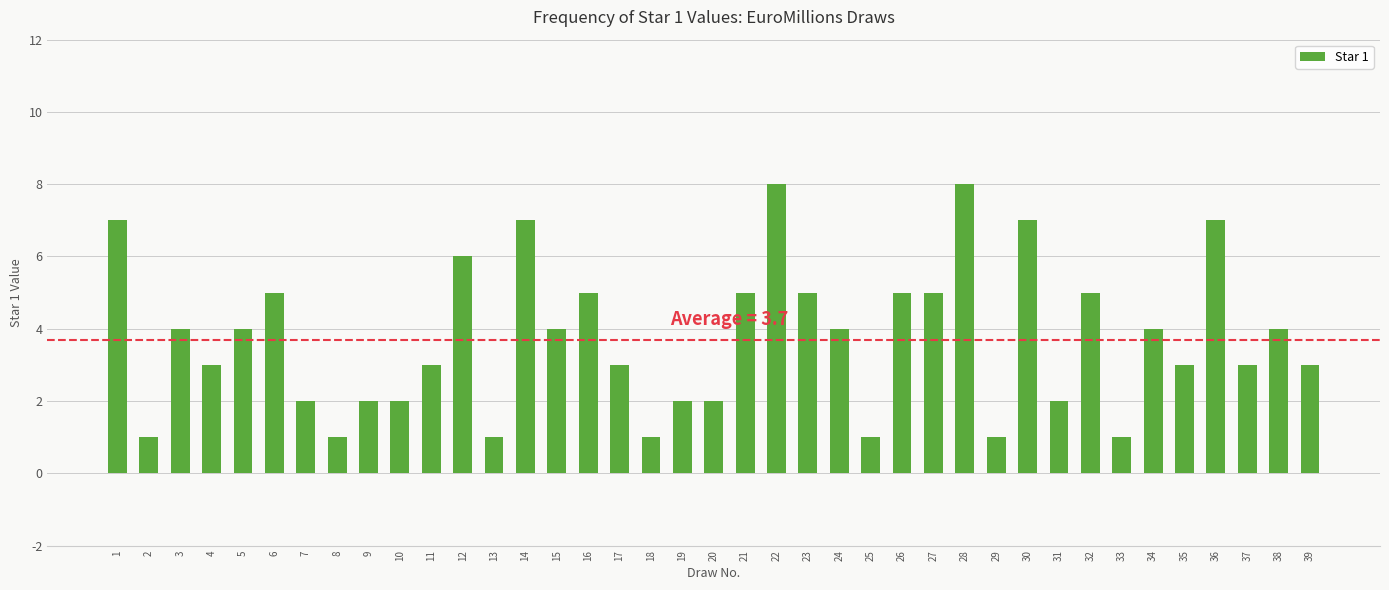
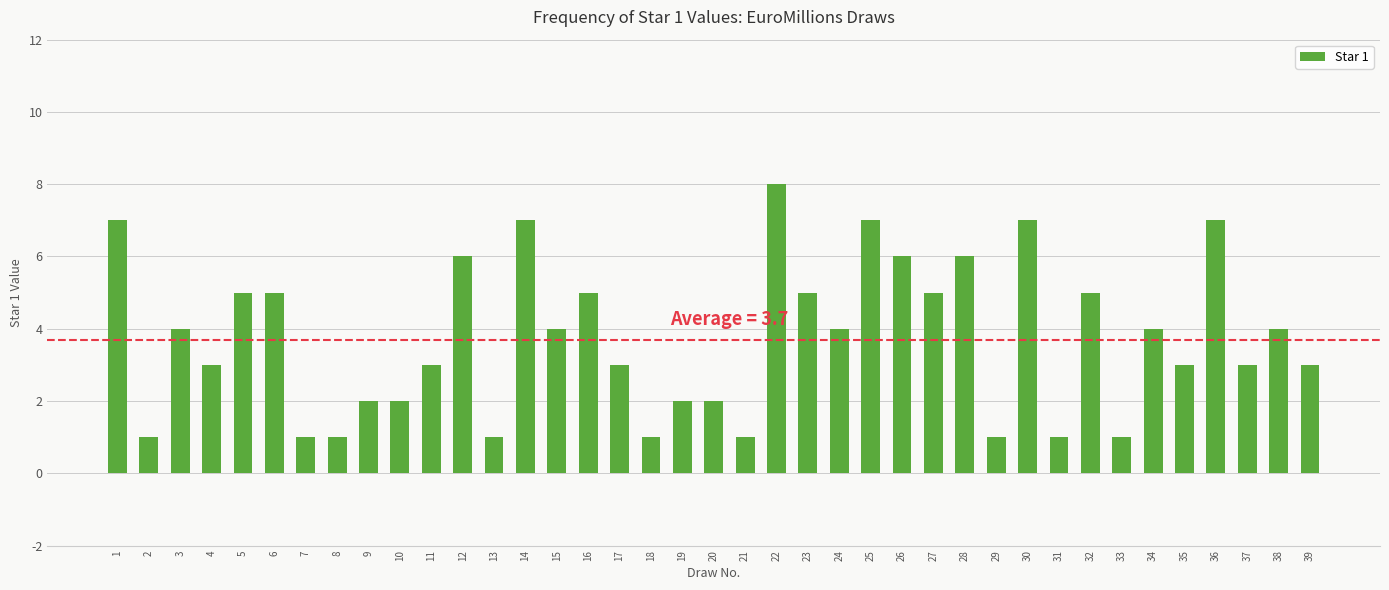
  {
    "1": 7,
    "2": 1,
    "3": 4,
    "4": 3,
-   "5": 4,
+   "5": 5,
    "6": 5,
-   "7": 2,
+   "7": 1,
    "8": 1,
    "9": 2,
    "10": 2,
    "11": 3,
    "12": 6,
    "13": 1,
    "14": 7,
    "15": 4,
    "16": 5,
    "17": 3,
    "18": 1,
    "19": 2,
    "20": 2,
-   "21": 5,
+   "21": 1,
    "22": 8,
    "23": 5,
    "24": 4,
-   "25": 1,
-   "26": 5,
+   "25": 7,
+   "26": 6,
    "27": 5,
-   "28": 8,
+   "28": 6,
    "29": 1,
    "30": 7,
-   "31": 2,
+   "31": 1,
    "32": 5,
    "33": 1,
    "34": 4,
    "35": 3,
    "36": 7,
    "37": 3,
    "38": 4,
    "39": 3
  }
